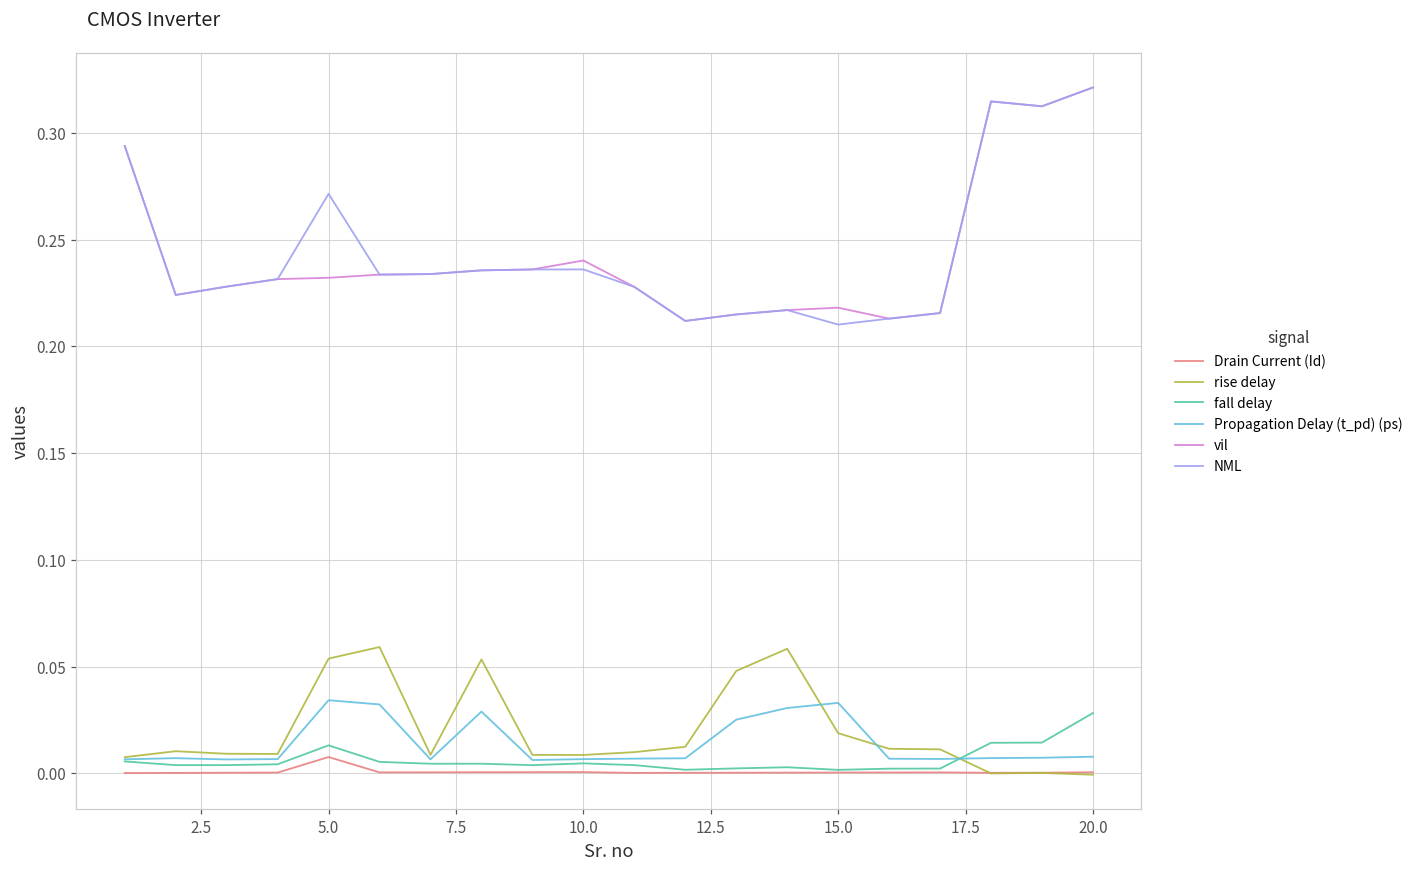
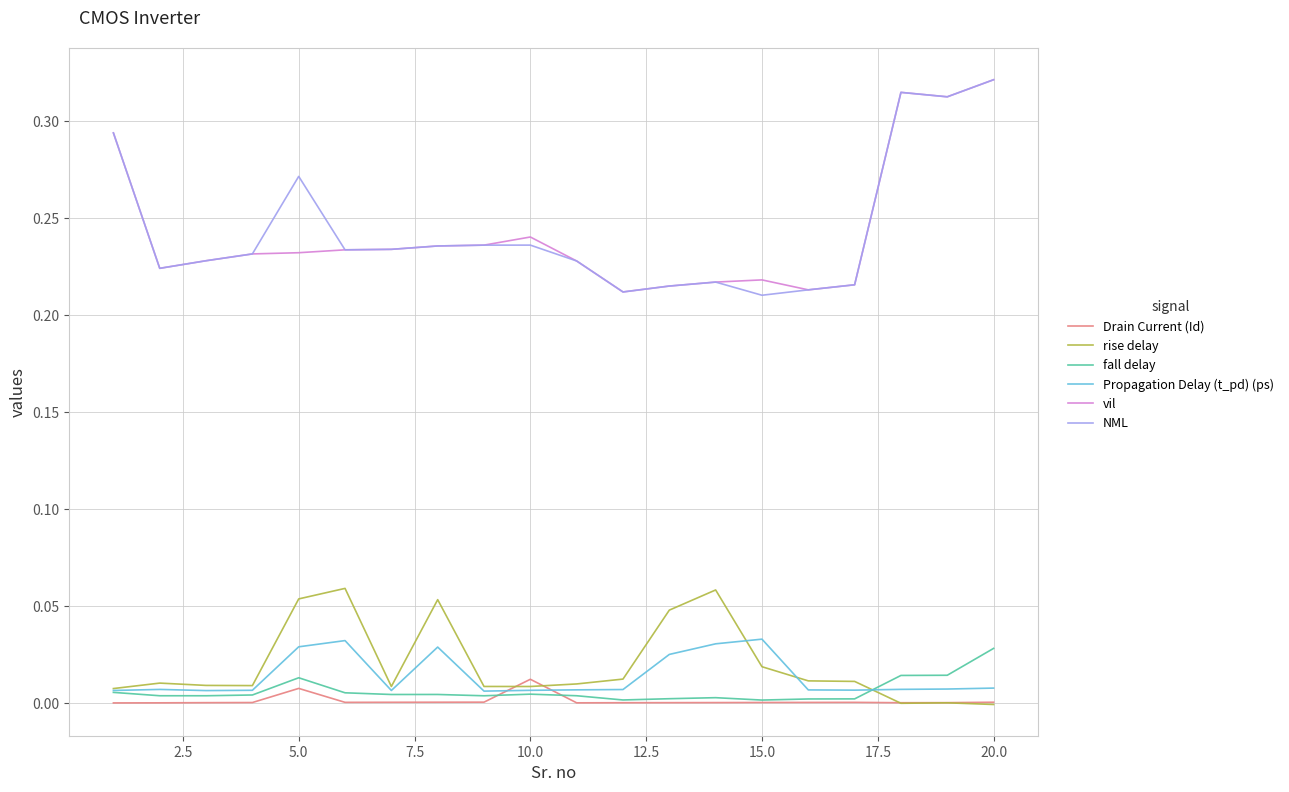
  {
    "Drain Current (Id)": {
      "5.0": 0.008,
-     "10.0": 0.001
+     "10.0": 0.012
    },
    "rise delay": {
      "5.0": 0.054,
      "10.0": 0.009,
      "15.0": 0.019
    },
    "fall delay": {
      "5.0": 0.013,
      "10.0": 0.005,
      "20.0": 0.028
    },
    "Propagation Delay (t_pd) (ps)": {
-     "5.0": 0.034,
+     "5.0": 0.029,
      "10.0": 0.007,
      "15.0": 0.033,
      "20.0": 0.008
    },
    "vil": {
      "5.0": 0.232,
      "10.0": 0.240,
      "15.0": 0.218
    },
    "NML": {
      "5.0": 0.271,
      "10.0": 0.236,
      "15.0": 0.210
    }
  }
